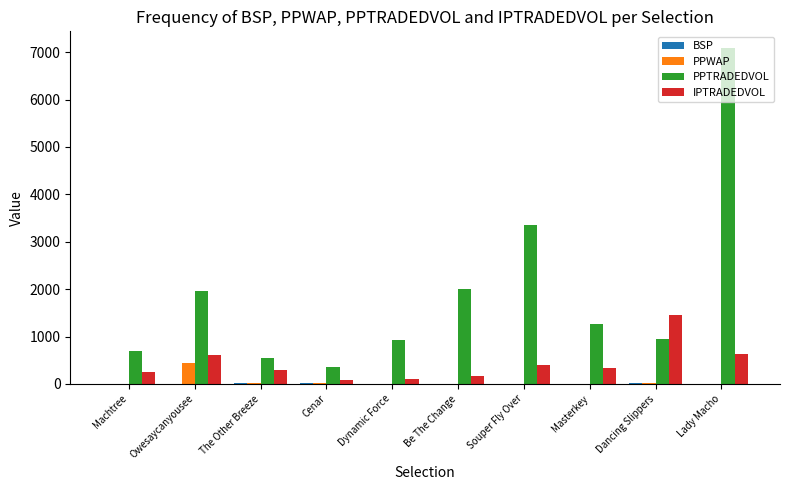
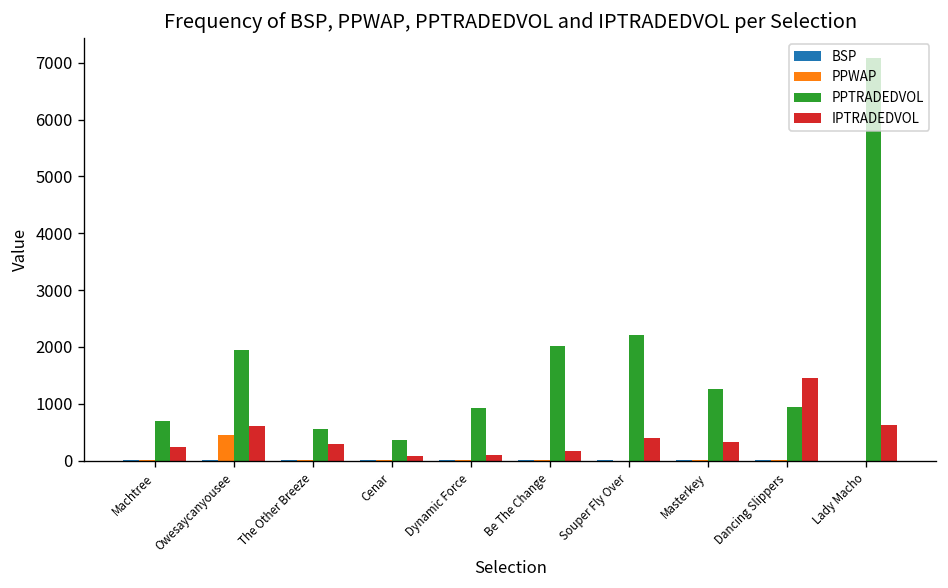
  {
    "PPWAP": {
      "Owesaycanyousee": 400
    },
    "PPTRADEDVOL": {
      "Machtree": 700,
      "Owesaycanyousee": 2000,
      "The Other Breeze": 500,
      "Cenar": 400,
      "Dynamic Force": 900,
      "Be The Change": 2000,
-     "Souper Fly Over": 3300,
+     "Souper Fly Over": 2200,
      "Masterkey": 1300,
      "Dancing Slippers": 1000
    },
    "IPTRADEDVOL": {
      "Machtree": 200,
      "Owesaycanyousee": 600,
      "The Other Breeze": 300,
      "Cenar": 100,
      "Dynamic Force": 100,
      "Be The Change": 200,
      "Souper Fly Over": 400,
      "Masterkey": 300,
      "Dancing Slippers": 1400,
      "Lady Macho": 600
    }
  }
